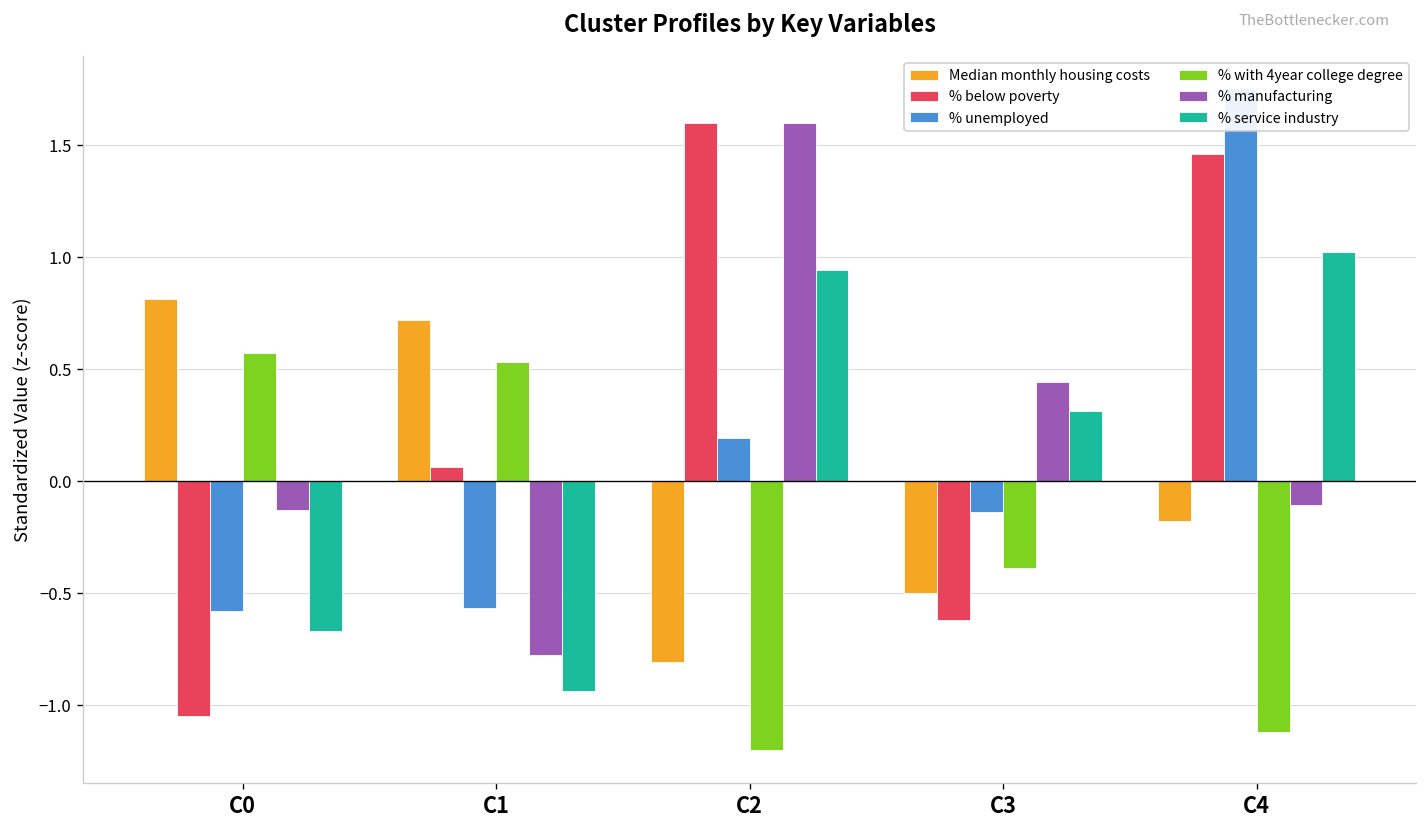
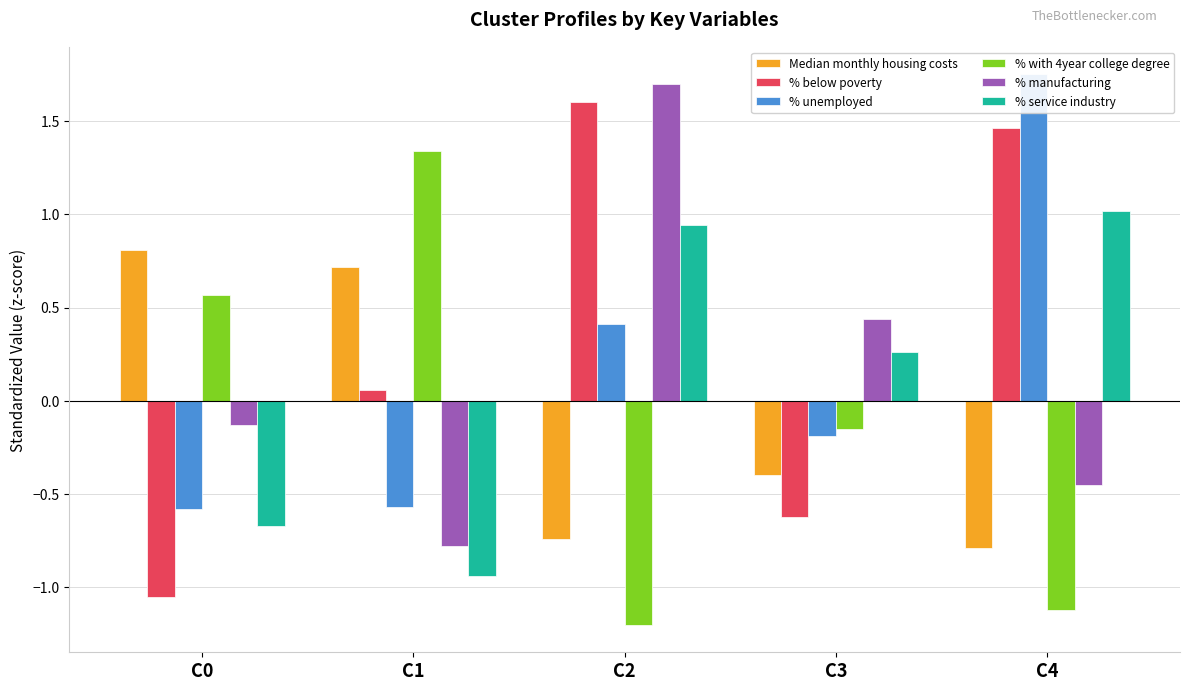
  {
    "Median monthly housing costs": {
      "C0": 0.81,
      "C1": 0.72,
-     "C2": -0.81,
-     "C3": -0.5,
-     "C4": -0.18
+     "C2": -0.74,
+     "C3": -0.4,
+     "C4": -0.79
    },
    "% below poverty": {
      "C0": -1.05,
      "C1": 0.06,
      "C2": 1.60,
      "C3": -0.62,
      "C4": 1.46
    },
    "% unemployed": {
      "C0": -0.58,
      "C1": -0.57,
-     "C2": 0.19,
-     "C3": -0.14
+     "C2": 0.41,
+     "C3": -0.19
    },
    "% with 4year college degree": {
      "C0": 0.57,
-     "C1": 0.53,
+     "C1": 1.34,
      "C2": -1.20,
-     "C3": -0.39,
+     "C3": -0.15,
      "C4": -1.12
    },
    "% manufacturing": {
      "C0": -0.13,
      "C1": -0.78,
-     "C2": 1.6,
+     "C2": 1.7,
      "C3": 0.44,
-     "C4": -0.11
+     "C4": -0.45
    },
    "% service industry": {
      "C0": -0.67,
      "C1": -0.94,
      "C2": 0.94,
-     "C3": 0.31,
+     "C3": 0.26,
      "C4": 1.02
    }
  }
